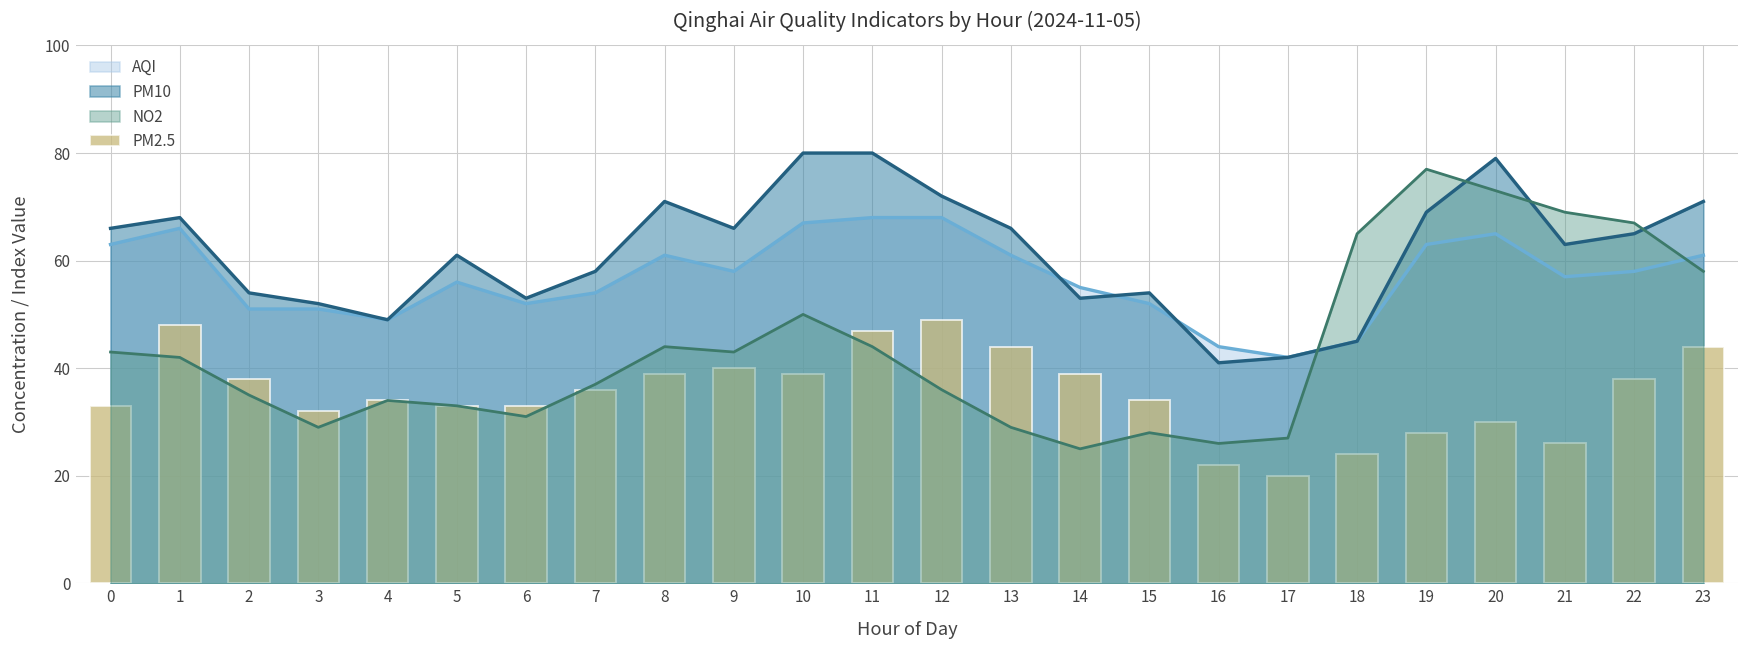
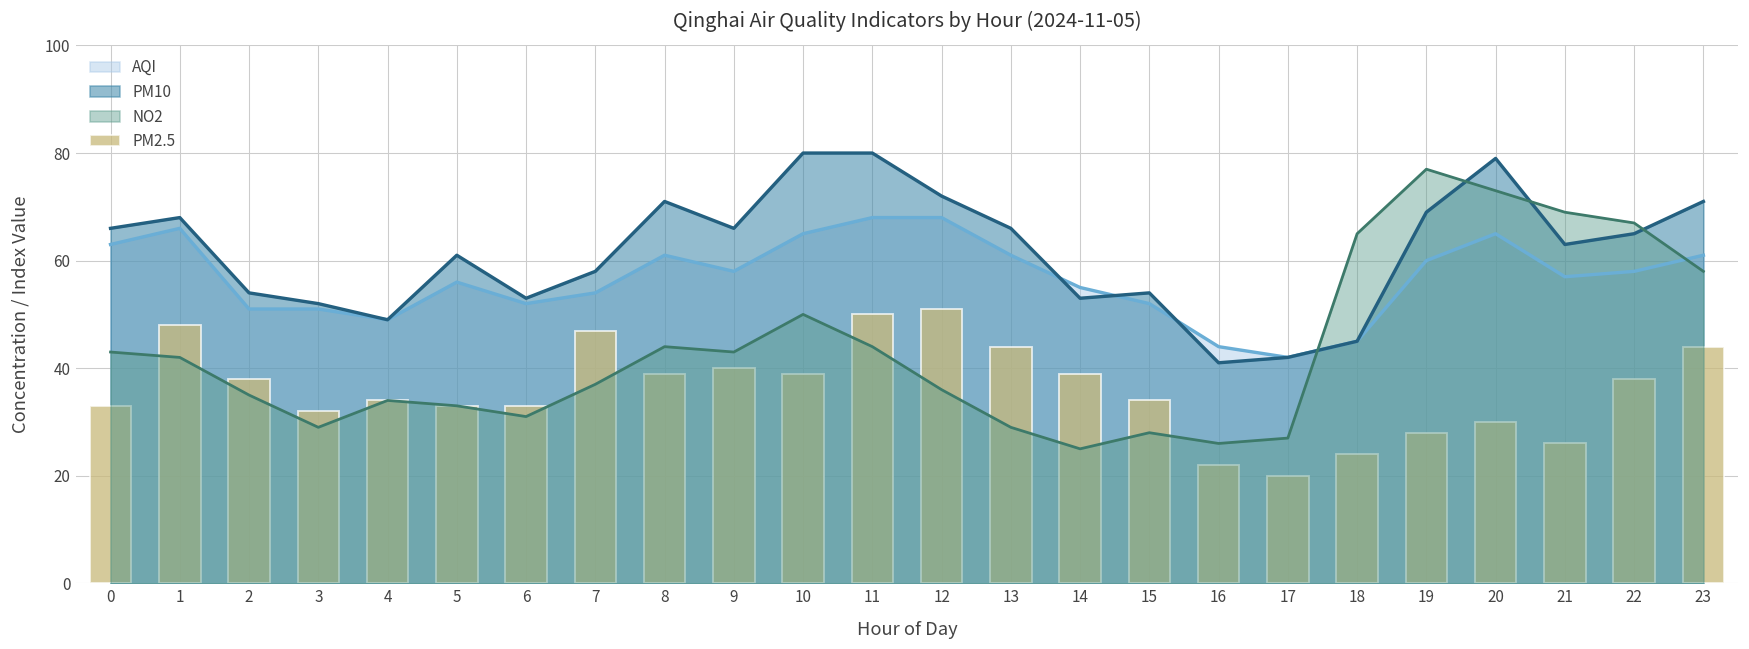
  {
    "AQI": {
      "0": 63,
      "1": 66,
      "2": 51,
      "3": 51,
      "5": 56,
      "6": 52,
      "7": 54,
      "8": 61,
      "9": 58,
-     "10": 67,
+     "10": 65,
      "11": 68,
      "12": 68,
      "13": 61,
      "14": 55,
      "15": 52,
      "16": 44,
-     "19": 63,
+     "19": 60,
      "20": 65,
      "21": 57,
      "22": 58,
      "23": 61
    },
    "PM2.5": {
      "0": 33,
      "1": 48,
      "2": 38,
      "3": 32,
      "4": 34,
      "5": 33,
      "6": 33,
-     "7": 36,
+     "7": 47,
      "8": 39,
      "9": 40,
      "10": 39,
-     "11": 47,
-     "12": 49,
+     "11": 50,
+     "12": 51,
      "13": 44,
      "14": 39,
      "15": 34,
      "16": 22,
      "17": 20,
      "18": 24,
      "19": 28,
      "20": 30,
      "21": 26,
      "22": 38,
      "23": 44
    }
  }
